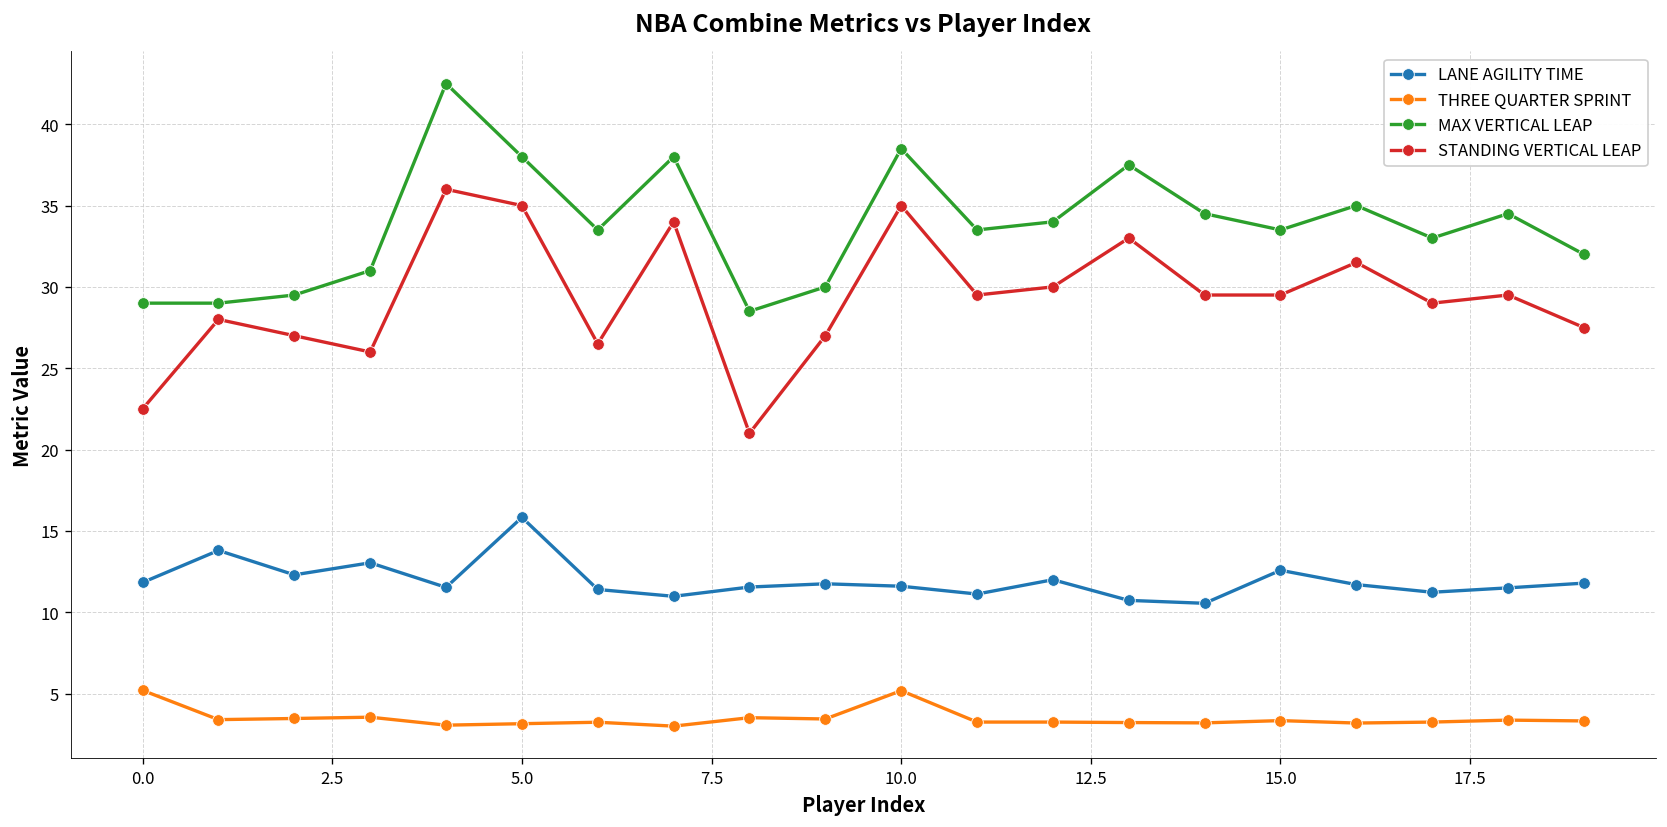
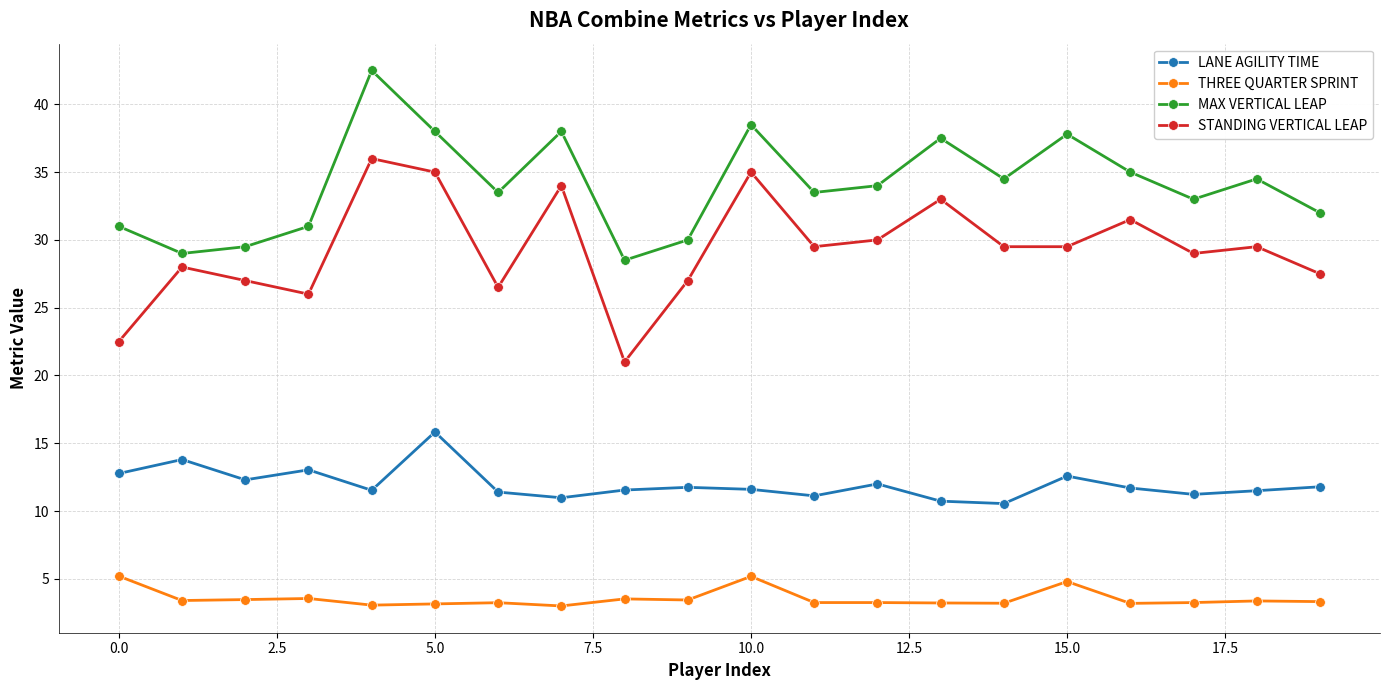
  {
    "LANE AGILITY TIME": {
-     "0.0": 11.8,
+     "0.0": 12.8,
      "5.0": 15.8,
      "10.0": 11.6,
      "15.0": 12.6
    },
    "THREE QUARTER SPRINT": {
      "0.0": 5.2,
      "5.0": 3.2,
      "10.0": 5.2,
-     "15.0": 3.3
+     "15.0": 4.8
    },
    "MAX VERTICAL LEAP": {
-     "0.0": 29,
+     "0.0": 31,
      "5.0": 38.0,
      "10.0": 38.5,
-     "15.0": 33.5
+     "15.0": 37.8
    },
    "STANDING VERTICAL LEAP": {
      "0.0": 22.5,
      "5.0": 35.0,
      "10.0": 35.0,
      "15.0": 29.5
    }
  }
